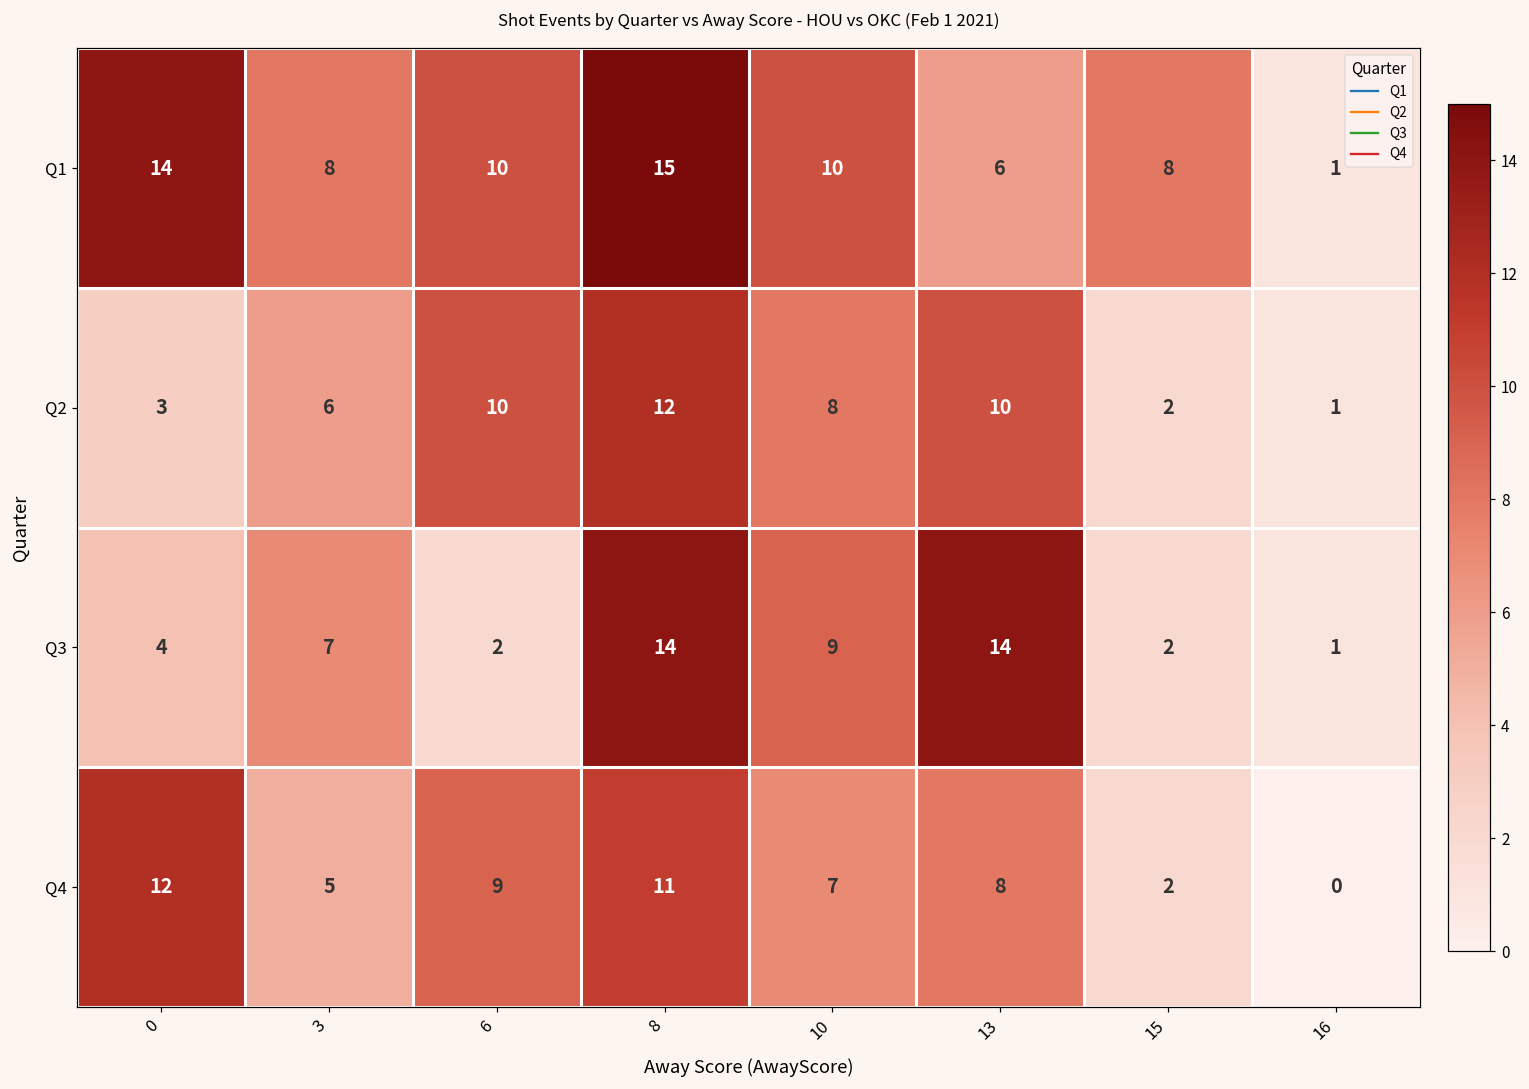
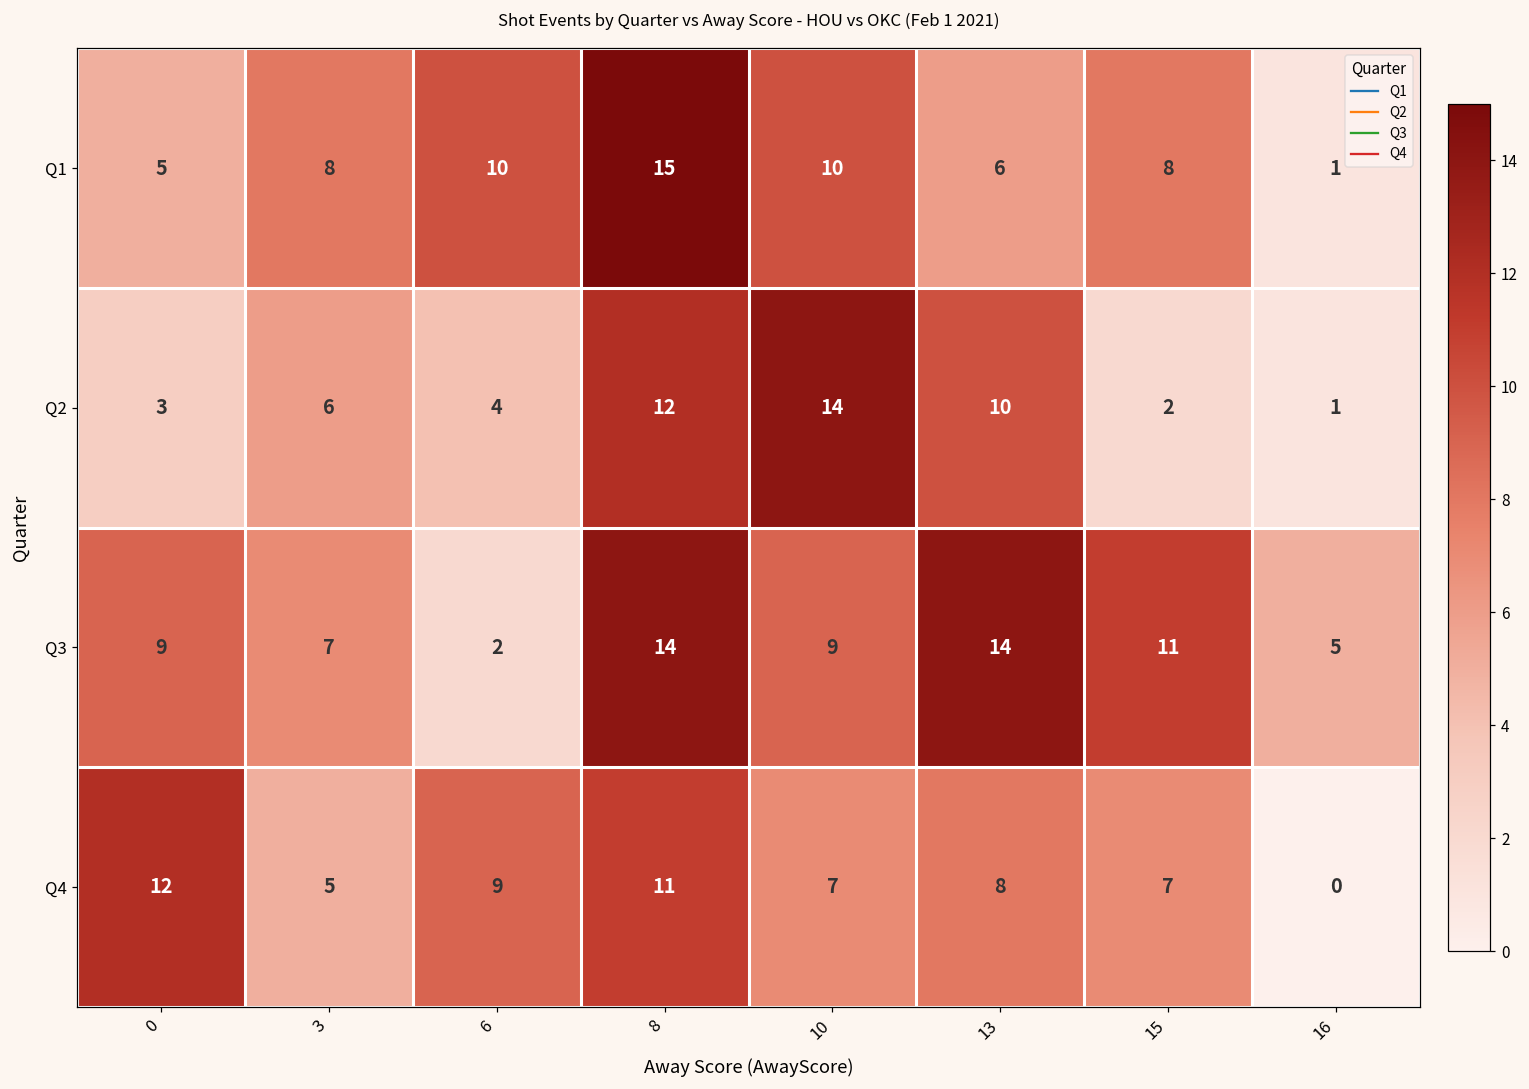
  {
    "Q1": {
-     "0": 14,
+     "0": 5,
      "3": 8,
      "6": 10,
      "8": 15,
      "10": 10,
      "13": 6,
      "15": 8,
      "16": 1
    },
    "Q2": {
      "0": 3,
      "3": 6,
-     "6": 10,
+     "6": 4,
      "8": 12,
-     "10": 8,
+     "10": 14,
      "13": 10,
      "15": 2,
      "16": 1
    },
    "Q3": {
-     "0": 4,
+     "0": 9,
      "3": 7,
      "6": 2,
      "8": 14,
      "10": 9,
      "13": 14,
-     "15": 2,
-     "16": 1
+     "15": 11,
+     "16": 5
    },
    "Q4": {
      "0": 12,
      "3": 5,
      "6": 9,
      "8": 11,
      "10": 7,
      "13": 8,
-     "15": 2,
+     "15": 7,
      "16": 0
    }
  }
